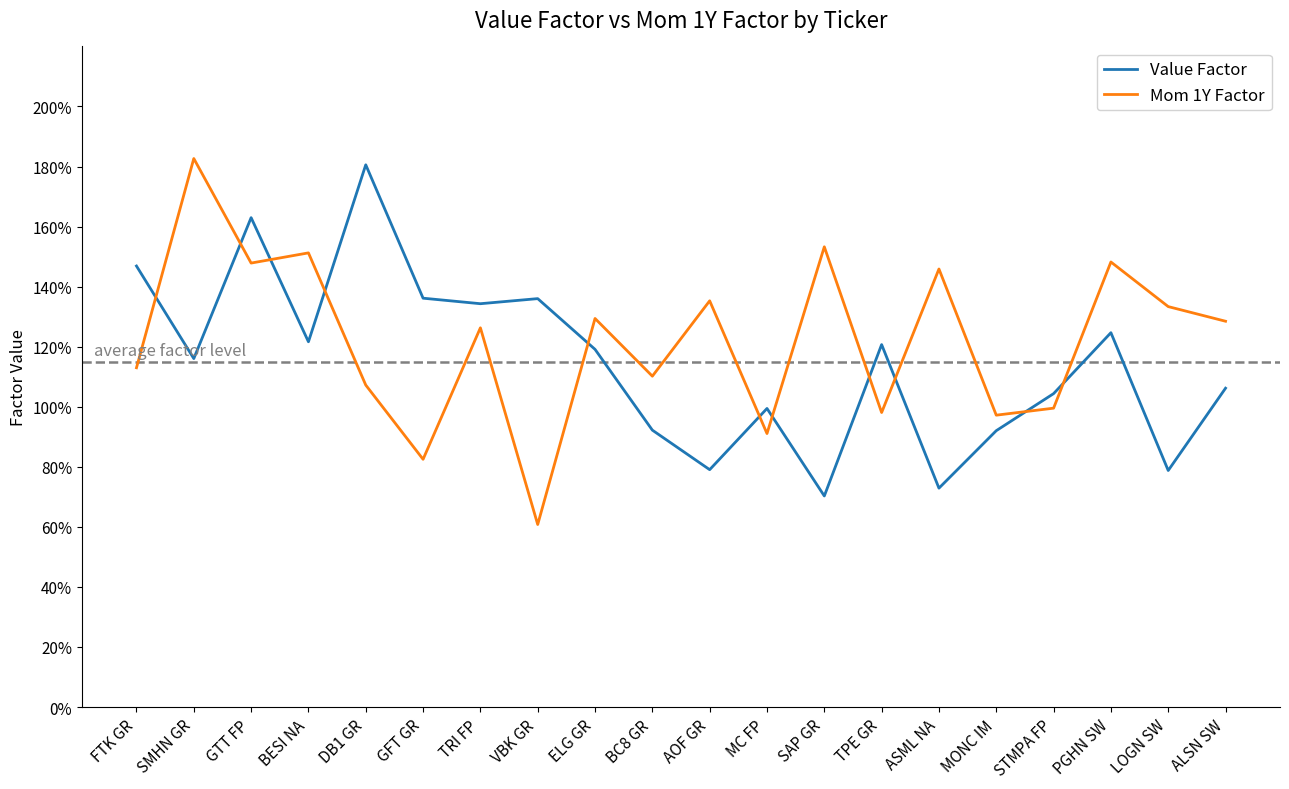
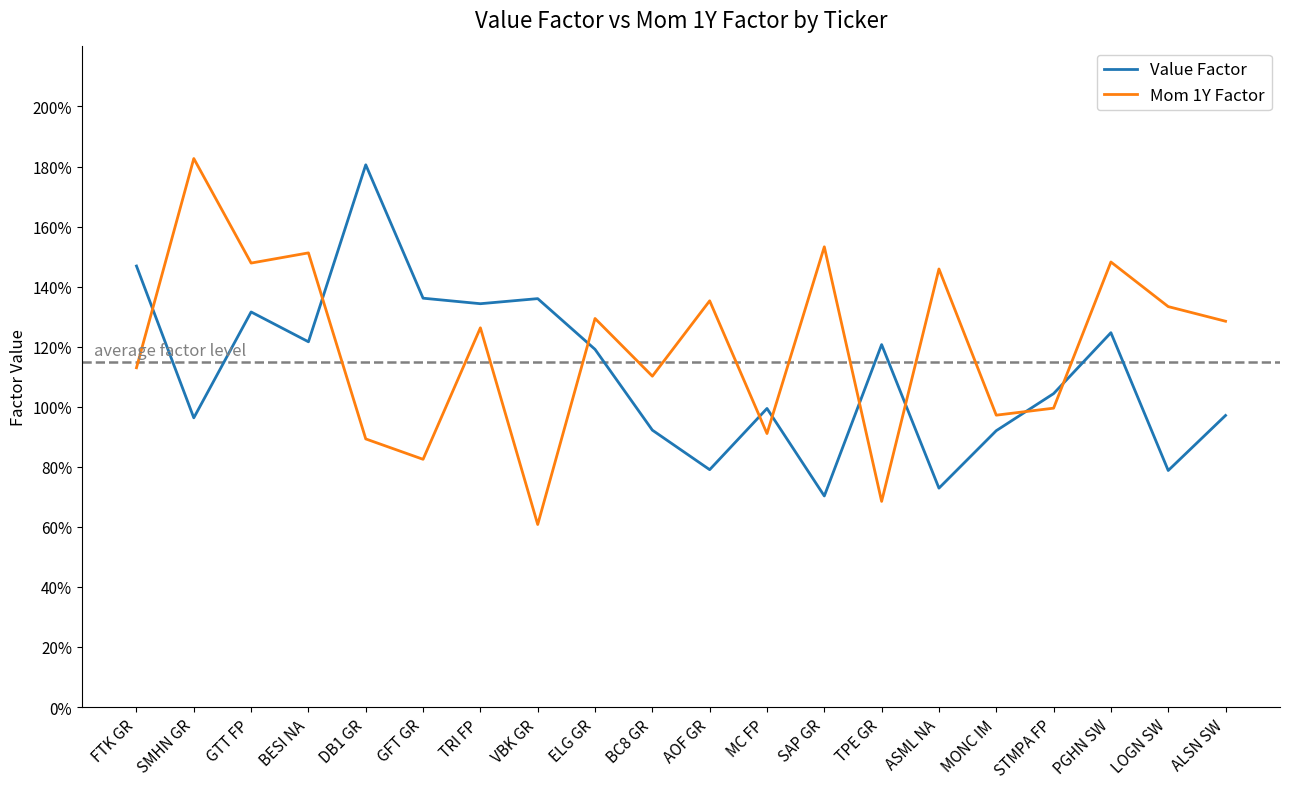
  {
    "Value Factor": {
      "FTK GR": "147%",
-     "SMHN GR": "116%",
-     "GTT FP": "163%",
+     "SMHN GR": "96%",
+     "GTT FP": "132%",
      "BESI NA": "122%",
      "DB1 GR": "181%",
      "GFT GR": "136%",
      "TRI FP": "134%",
      "VBK GR": "136%",
      "ELG GR": "119%",
      "BC8 GR": "92%",
      "AOF GR": "79%",
      "MC FP": "99%",
      "SAP GR": "70%",
      "TPE GR": "121%",
      "ASML NA": "73%",
      "MONC IM": "92%",
      "STMPA FP": "104%",
      "PGHN SW": "125%",
      "LOGN SW": "79%",
-     "ALSN SW": "106%"
+     "ALSN SW": "97%"
    },
    "Mom 1Y Factor": {
      "FTK GR": "113%",
      "SMHN GR": "183%",
      "GTT FP": "148%",
      "BESI NA": "151%",
-     "DB1 GR": "107%",
+     "DB1 GR": "89%",
      "GFT GR": "83%",
      "TRI FP": "126%",
      "VBK GR": "61%",
      "ELG GR": "129%",
      "BC8 GR": "110%",
      "AOF GR": "135%",
      "MC FP": "91%",
      "SAP GR": "153%",
-     "TPE GR": "98%",
+     "TPE GR": "68%",
      "ASML NA": "146%",
      "MONC IM": "97%",
      "STMPA FP": "100%",
      "PGHN SW": "148%",
      "LOGN SW": "133%",
      "ALSN SW": "128%"
    }
  }
